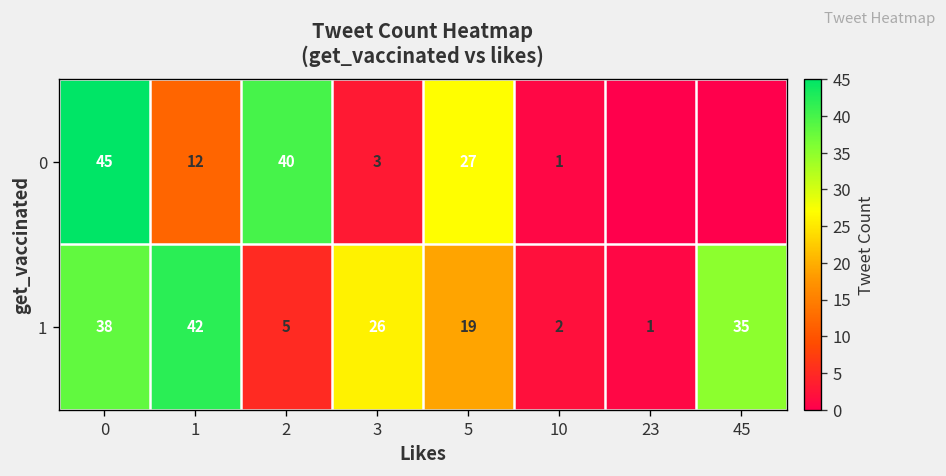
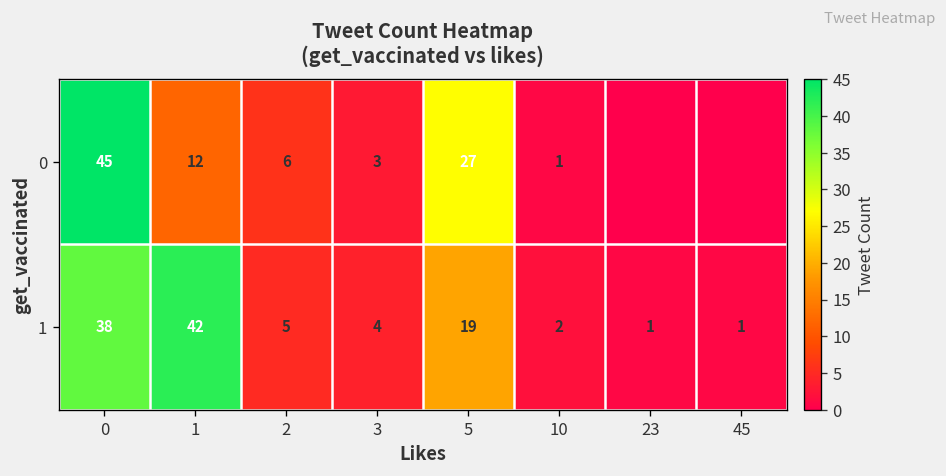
  {
    "0": {
      "0": 45,
      "1": 12,
-     "2": 40,
+     "2": 6,
      "3": 3,
      "5": 27,
      "10": 1
    },
    "1": {
      "0": 38,
      "1": 42,
      "2": 5,
-     "3": 26,
+     "3": 4,
      "5": 19,
      "10": 2,
      "23": 1,
-     "45": 35
+     "45": 1
    }
  }
